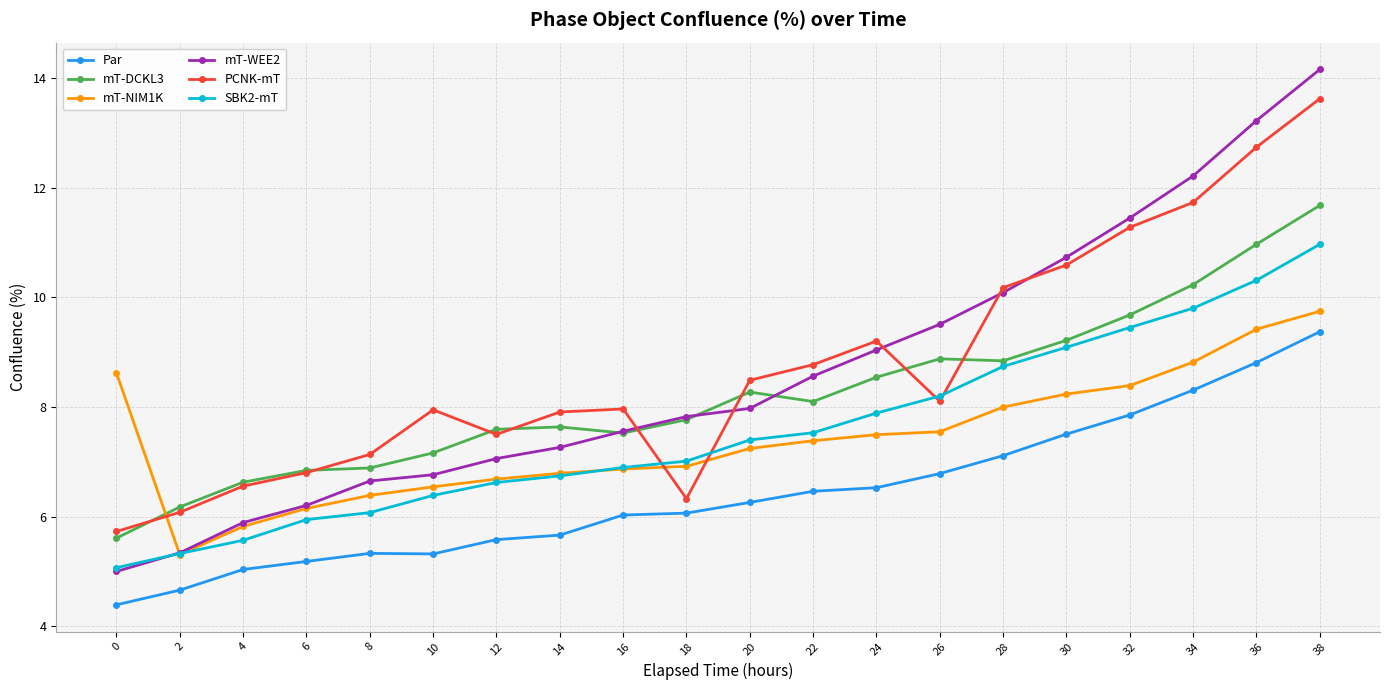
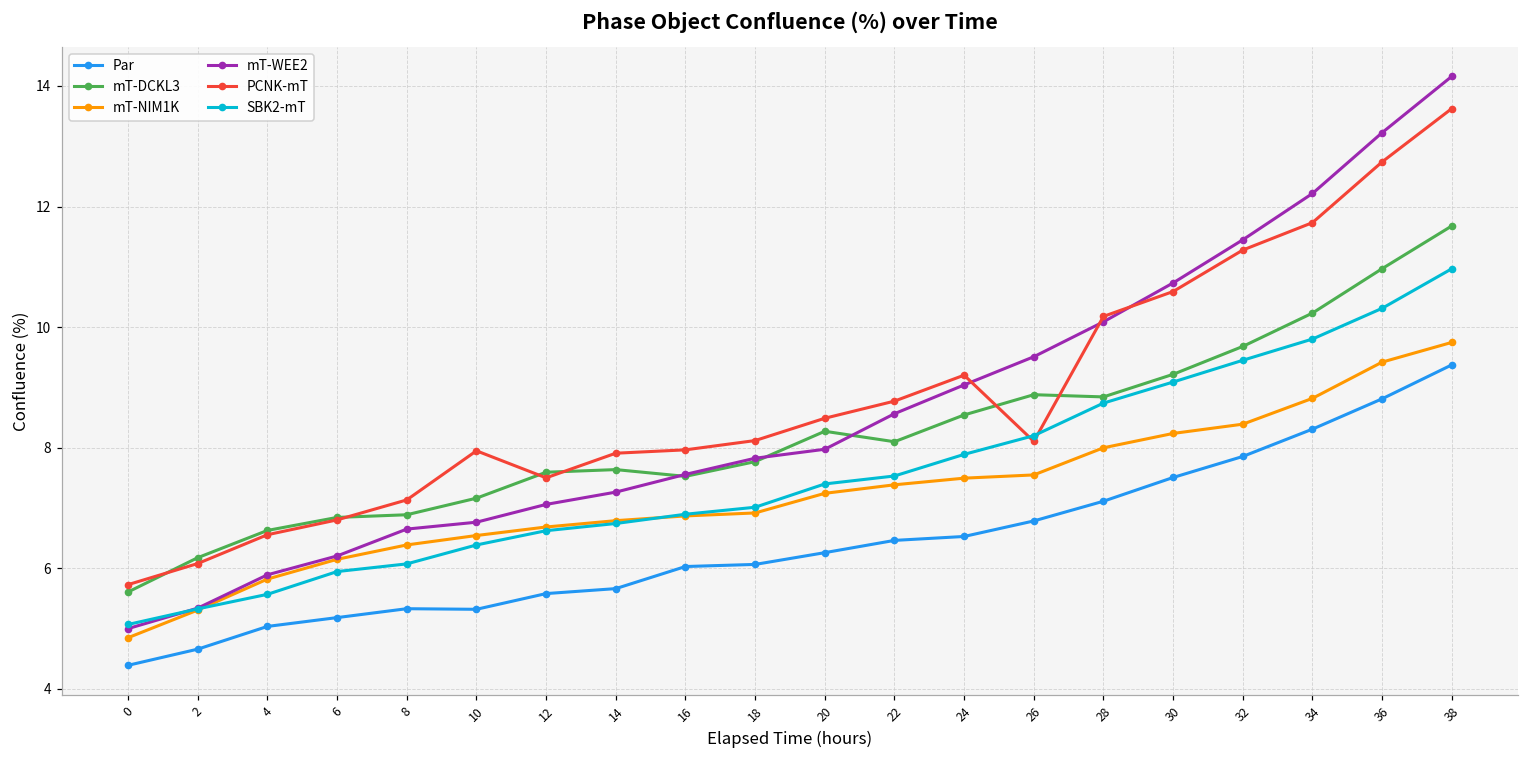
  {
    "mT-DCKL3": {
      "0": 5.6,
      "2": 6.2,
      "4": 6.6,
      "8": 6.9,
      "10": 7.2,
      "12": 7.6,
      "14": 7.6,
      "18": 7.8,
      "20": 8.3,
      "22": 8.1,
      "24": 8.5,
      "26": 8.9,
      "28": 8.8,
      "30": 9.2,
      "32": 9.7,
      "34": 10.2,
      "36": 11.0,
      "38": 11.7
    },
    "mT-NIM1K": {
-     "0": 8.6,
+     "0": 4.8,
      "4": 5.8,
      "6": 6.1,
      "8": 6.4,
      "10": 6.5,
      "12": 6.7,
      "14": 6.8,
      "18": 6.9,
      "20": 7.2,
      "22": 7.4,
      "24": 7.5,
      "26": 7.5,
      "28": 8.0,
      "30": 8.2,
      "32": 8.4,
      "34": 8.8,
      "36": 9.4,
      "38": 9.7
    },
    "mT-WEE2": {
      "0": 5.0,
      "4": 5.9,
      "6": 6.2,
      "8": 6.6,
      "10": 6.8,
      "12": 7.1,
      "14": 7.3,
      "18": 7.8,
      "20": 8.0,
      "22": 8.6,
      "24": 9.0,
      "26": 9.5,
      "28": 10.1,
      "30": 10.7,
      "32": 11.4,
      "34": 12.2,
      "36": 13.2,
      "38": 14.2
    },
    "PCNK-mT": {
      "0": 5.7,
      "2": 6.1,
      "4": 6.6,
      "8": 7.1,
      "10": 7.9,
      "12": 7.5,
      "14": 7.9,
      "16": 8.0,
-     "18": 6.3,
+     "18": 8.1,
      "20": 8.5,
      "22": 8.8,
      "24": 9.2,
      "26": 8.1,
      "28": 10.2,
      "30": 10.6,
      "32": 11.3,
      "34": 11.7,
      "36": 12.7,
      "38": 13.6
    }
  }
